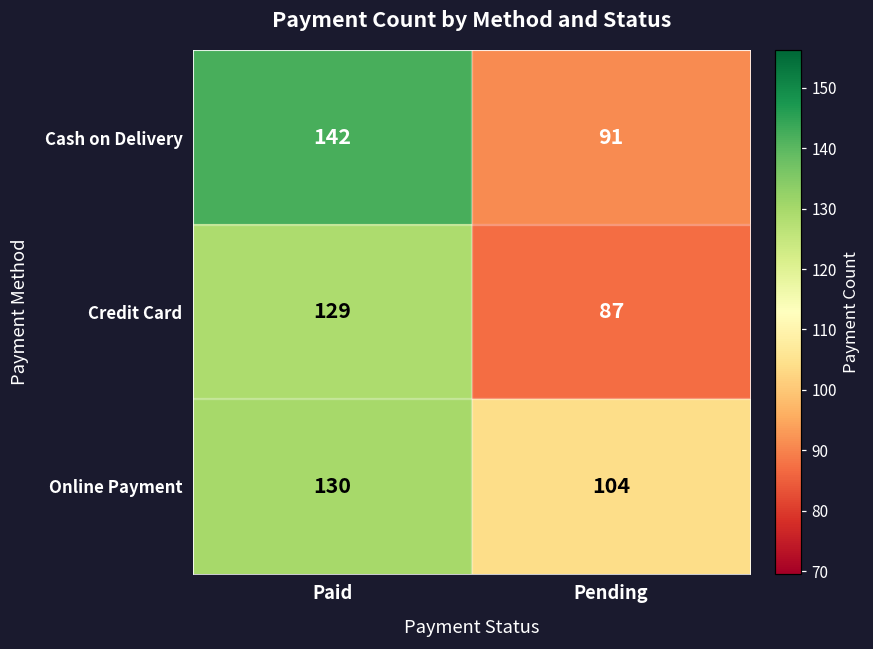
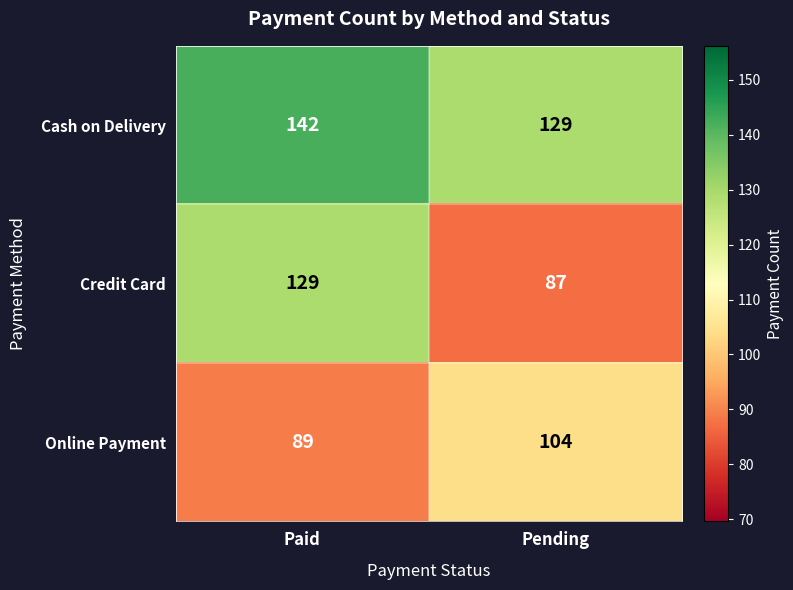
  {
    "Cash on Delivery": {
      "Paid": 142,
-     "Pending": 91
+     "Pending": 129
    },
    "Credit Card": {
      "Paid": 129,
      "Pending": 87
    },
    "Online Payment": {
-     "Paid": 130,
+     "Paid": 89,
      "Pending": 104
    }
  }
